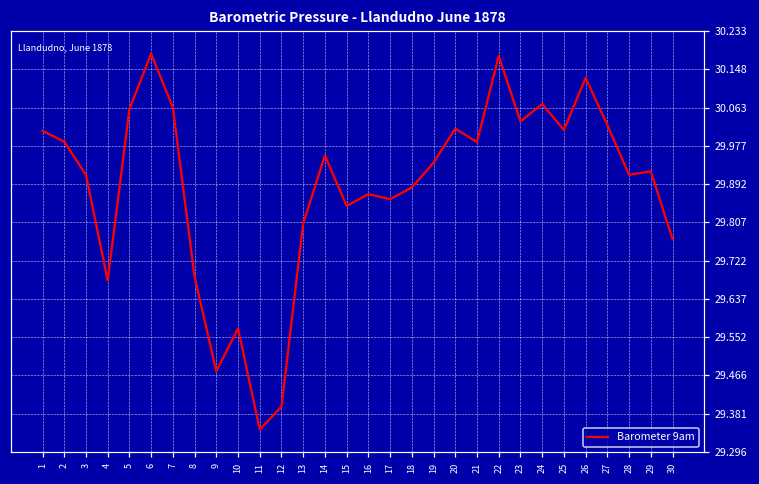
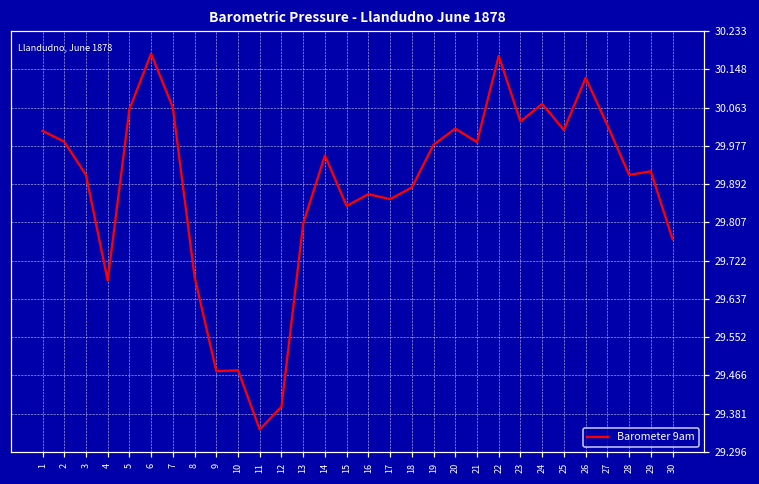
  {
    "1": 30.01,
    "2": 29.99,
    "3": 29.91,
    "4": 29.68,
    "5": 30.06,
    "6": 30.18,
    "7": 30.06,
    "8": 29.69,
    "9": 29.48,
-   "10": 29.57,
+   "10": 29.48,
    "11": 29.35,
    "12": 29.40,
    "13": 29.81,
    "14": 29.96,
    "15": 29.84,
    "16": 29.87,
    "17": 29.86,
    "18": 29.89,
-   "19": 29.94,
+   "19": 29.98,
    "20": 30.02,
    "21": 29.99,
    "22": 30.18,
    "23": 30.03,
    "24": 30.07,
    "25": 30.01,
    "26": 30.13,
    "27": 30.02,
    "28": 29.91,
    "29": 29.92,
    "30": 29.77
  }
